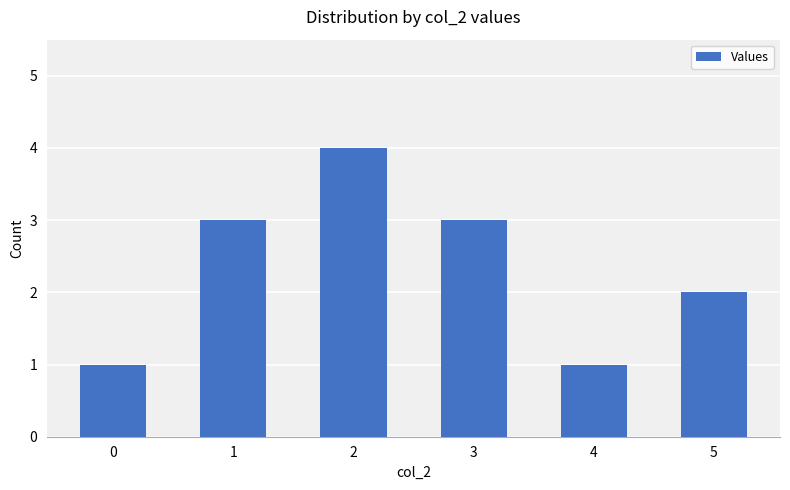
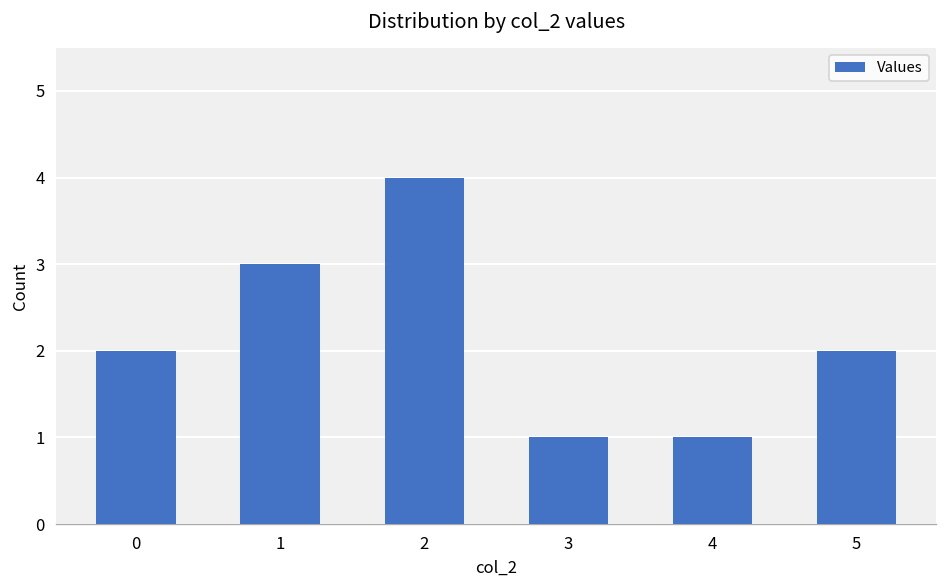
  {
-   "0": 1,
+   "0": 2,
    "1": 3,
    "2": 4,
-   "3": 3,
+   "3": 1,
    "4": 1,
    "5": 2
  }
